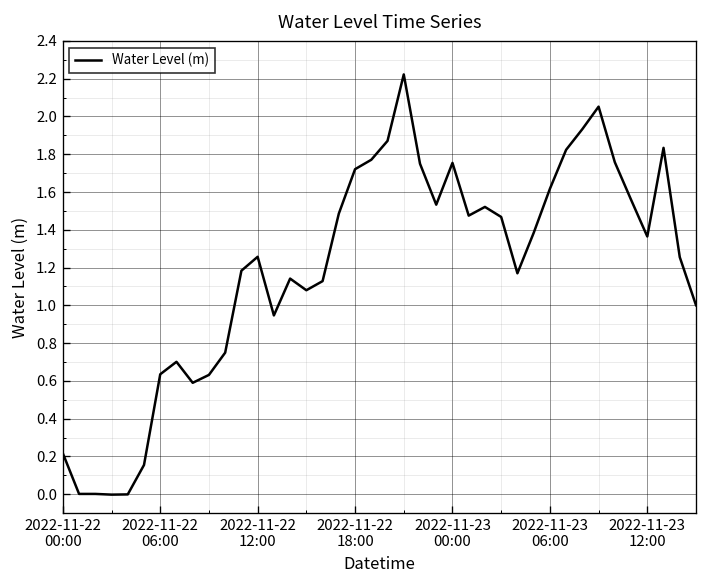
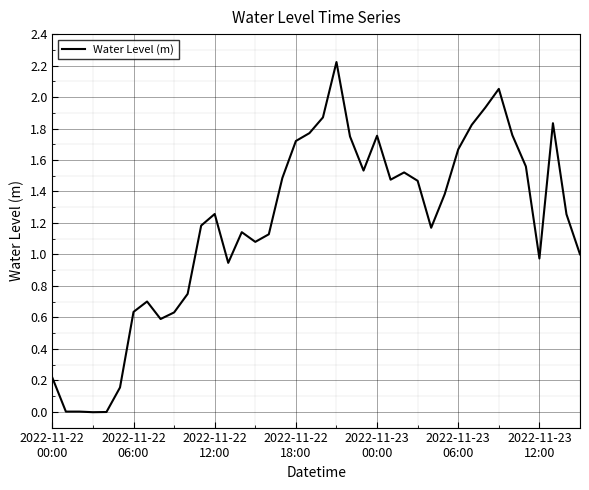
  {
    "2022-11-22 00:00": 0.22,
    "2022-11-22 06:00": 0.64,
    "2022-11-22 12:00": 1.26,
    "2022-11-22 18:00": 1.72,
    "2022-11-23 00:00": 1.75,
-   "2022-11-23 06:00": 1.62,
-   "2022-11-23 12:00": 1.36
+   "2022-11-23 06:00": 1.67,
+   "2022-11-23 12:00": 0.97
  }
